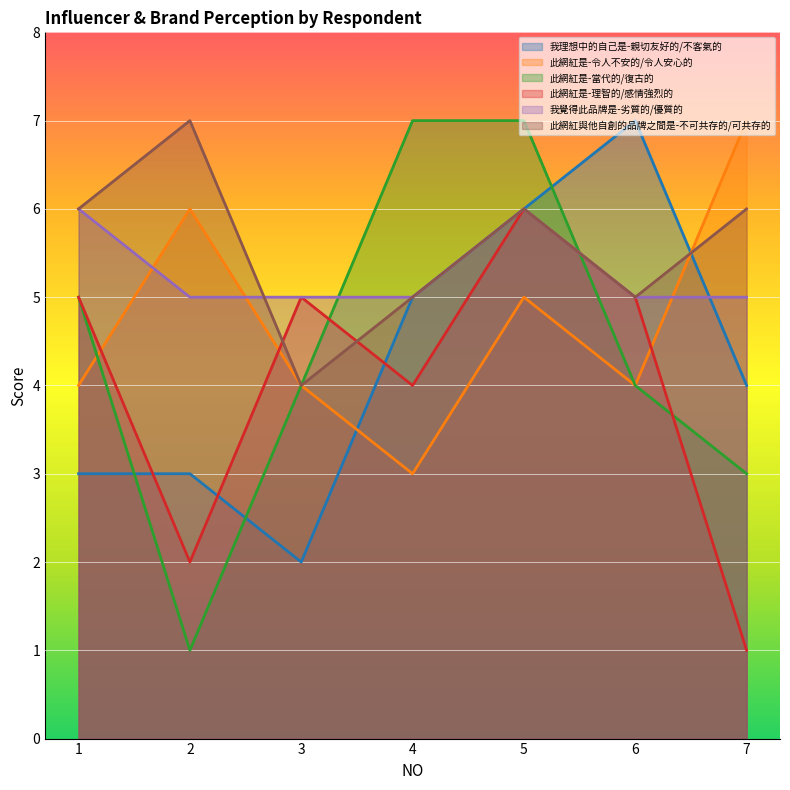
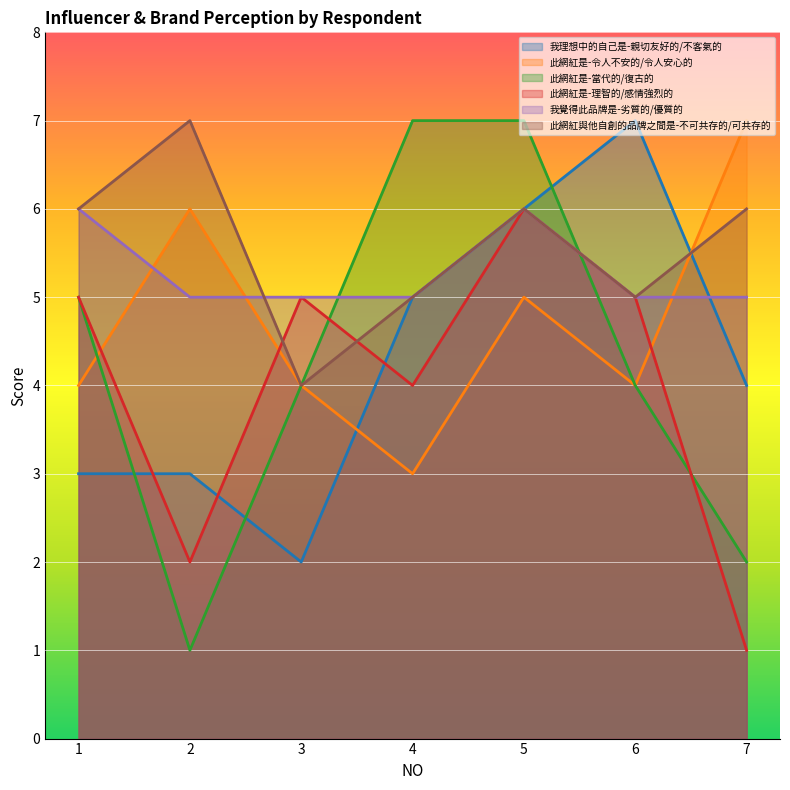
  {
    "我理想中的自己是-親切友好的/不客氣的": {
      "1": 3,
      "2": 3,
      "3": 2,
      "7": 4
    },
    "此網紅是-當代的/復古的": {
      "2": 1,
      "4": 7,
-     "7": 3
+     "7": 2
    },
    "我覺得此品牌是-劣質的/優質的": {
      "2": 5,
      "7": 5
    }
  }
